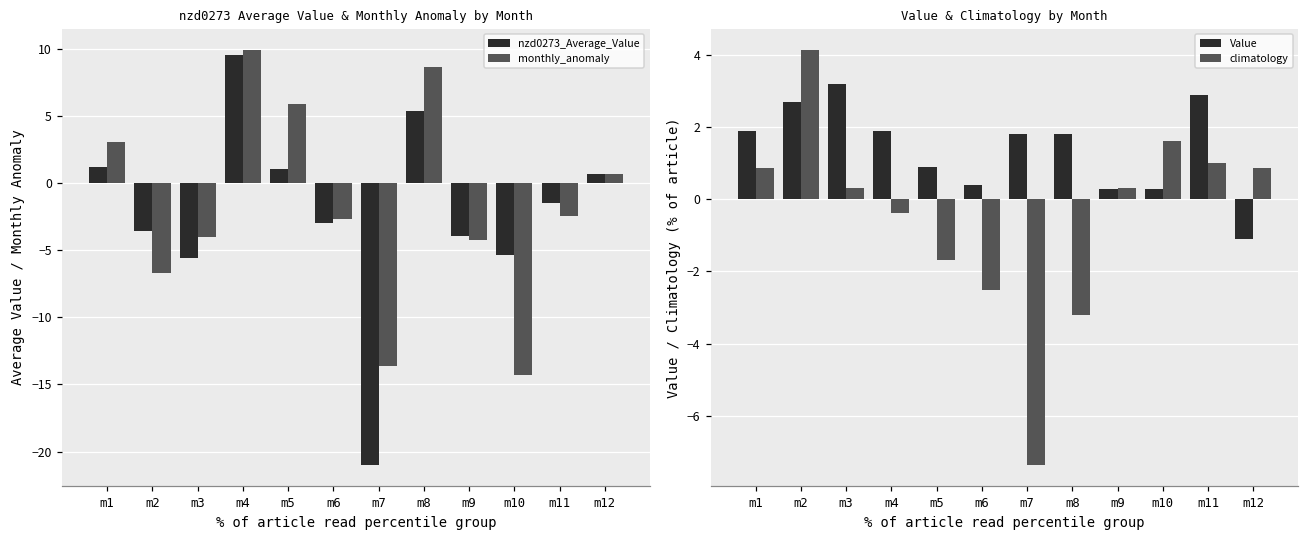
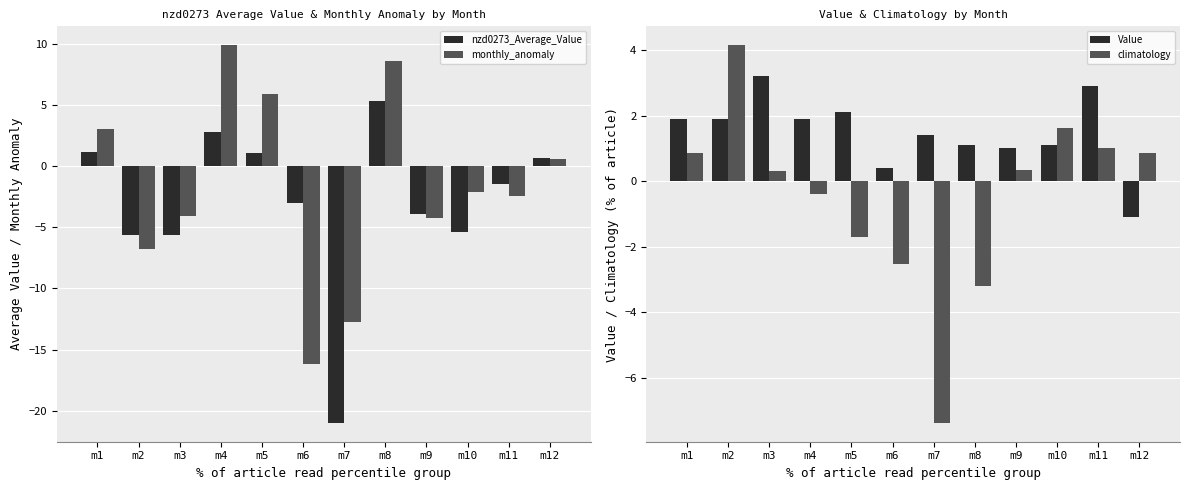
  {
    "nzd0273 Average Value & Monthly Anomaly by Month": {
      "nzd0273_Average_Value": {
        "m1": 1.2,
-       "m2": -3.6,
+       "m2": -5.6,
        "m3": -5.6,
-       "m4": 9.5,
+       "m4": 2.9,
        "m5": 1.1,
        "m6": -3.0,
        "m7": -21.0,
        "m8": 5.3,
        "m9": -3.9,
        "m10": -5.4,
        "m11": -1.5,
        "m12": 0.7
      },
      "monthly_anomaly": {
        "m1": 3.1,
        "m2": -6.7,
        "m3": -4.0,
        "m4": 9.9,
        "m5": 5.9,
-       "m6": -2.7,
-       "m7": -13.6,
+       "m6": -16.2,
+       "m7": -12.7,
        "m8": 8.6,
        "m9": -4.2,
-       "m10": -14.3,
+       "m10": -2.1,
        "m11": -2.5,
        "m12": 0.6
      }
    },
    "Value & Climatology by Month": {
      "Value": {
        "m1": 1.9,
-       "m2": 2.7,
+       "m2": 1.9,
        "m3": 3.2,
        "m4": 1.9,
-       "m5": 0.9,
+       "m5": 2.1,
        "m6": 0.4,
-       "m7": 1.8,
-       "m8": 1.8,
-       "m9": 0.3,
-       "m10": 0.3,
+       "m7": 1.4,
+       "m8": 1.1,
+       "m9": 1.0,
+       "m10": 1.1,
        "m11": 2.9,
        "m12": -1.1
      },
      "climatology": {
        "m1": 0.9,
        "m2": 4.1,
        "m3": 0.3,
        "m4": -0.4,
        "m5": -1.7,
        "m6": -2.5,
        "m7": -7.4,
        "m8": -3.2,
        "m9": 0.3,
        "m10": 1.6,
        "m11": 1.0,
        "m12": 0.9
      }
    }
  }
